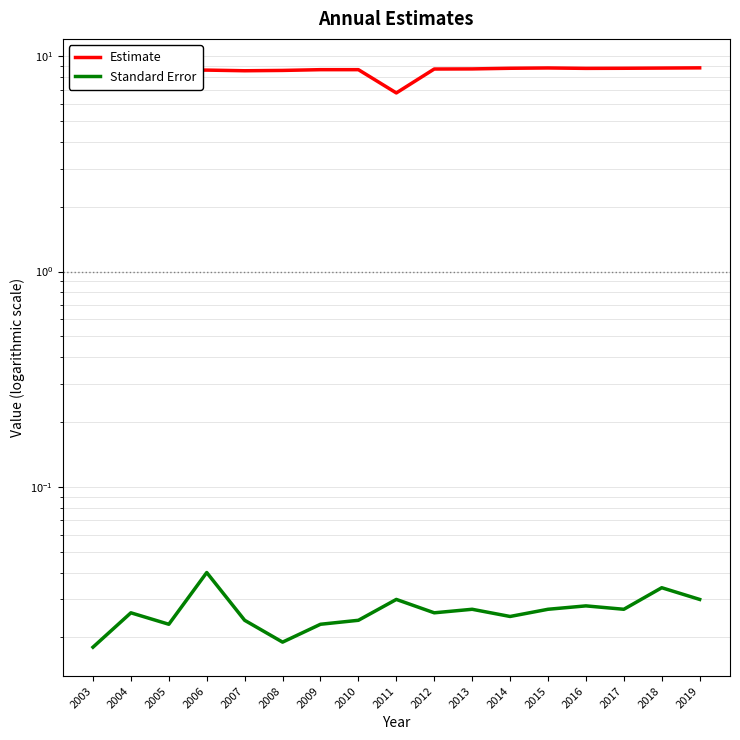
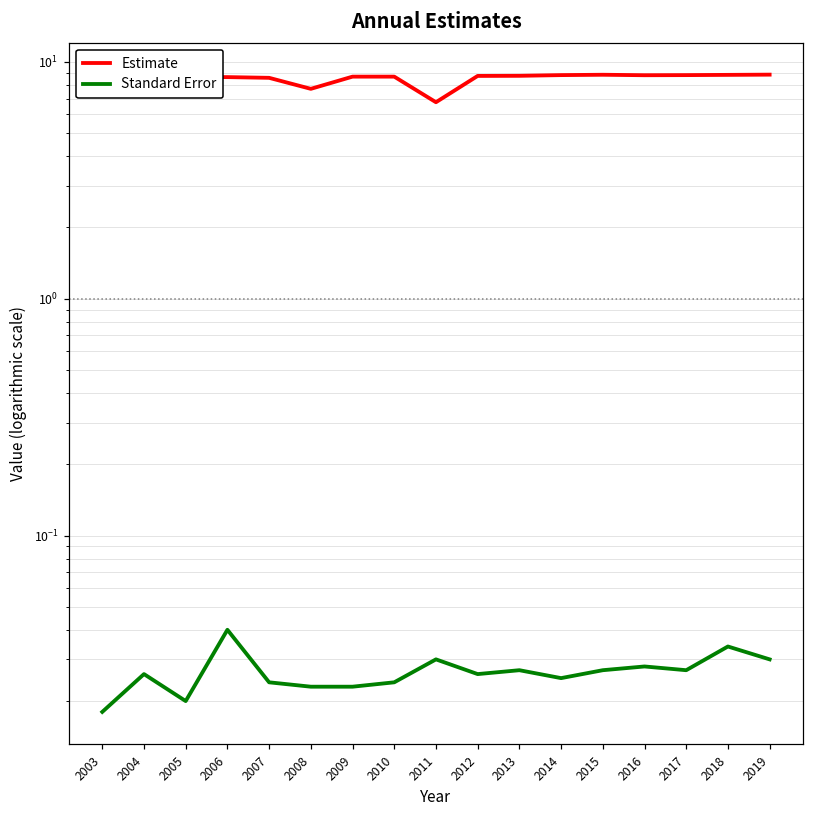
  {
    "Estimate": {
      "2006": 8.6,
      "2007": 8.6,
-     "2008": 8.6,
+     "2008": 7.7,
      "2009": 8.7,
      "2010": 8.7,
      "2011": 6.8,
      "2012": 8.7,
      "2013": 8.7,
      "2014": 8.8,
      "2015": 8.8,
      "2016": 8.8,
      "2017": 8.8,
      "2018": 8.8,
      "2019": 8.8
    },
    "Standard Error": {
      "2003": 0.018,
      "2004": 0.026,
-     "2005": 0.023,
+     "2005": 0.020,
      "2006": 0.040,
      "2007": 0.024,
-     "2008": 0.019,
+     "2008": 0.023,
      "2009": 0.023,
      "2010": 0.024,
      "2011": 0.030,
      "2012": 0.026,
      "2013": 0.027,
      "2014": 0.025,
      "2015": 0.027,
      "2016": 0.028,
      "2017": 0.027,
      "2018": 0.034,
      "2019": 0.030
    }
  }
